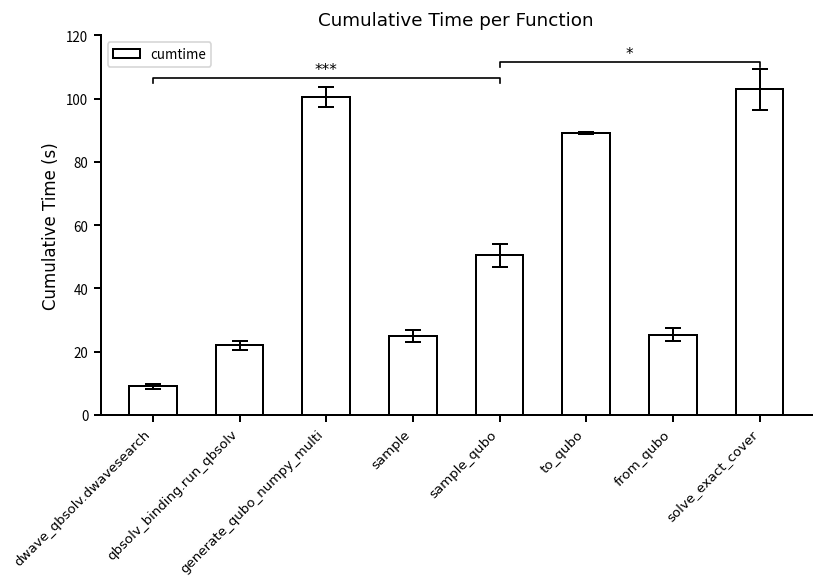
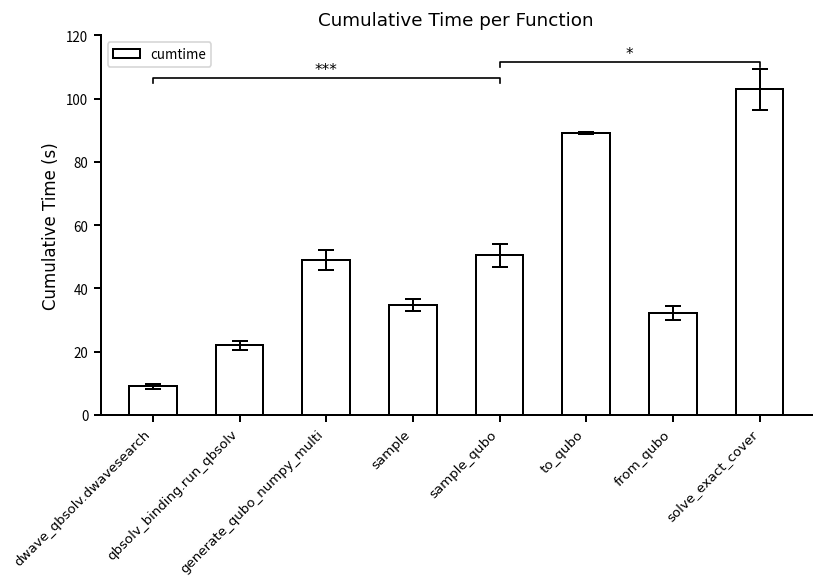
  {
    "cumtime": {
      "dwave_qbsolv.dwavesearch": 9,
      "qbsolv_binding.run_qbsolv": 22,
-     "generate_qubo_numpy_multi": 100,
-     "sample": 25,
+     "generate_qubo_numpy_multi": 49,
+     "sample": 35,
      "sample_qubo": 50,
      "to_qubo": 89,
-     "from_qubo": 25,
+     "from_qubo": 32,
      "solve_exact_cover": 103
    }
  }
